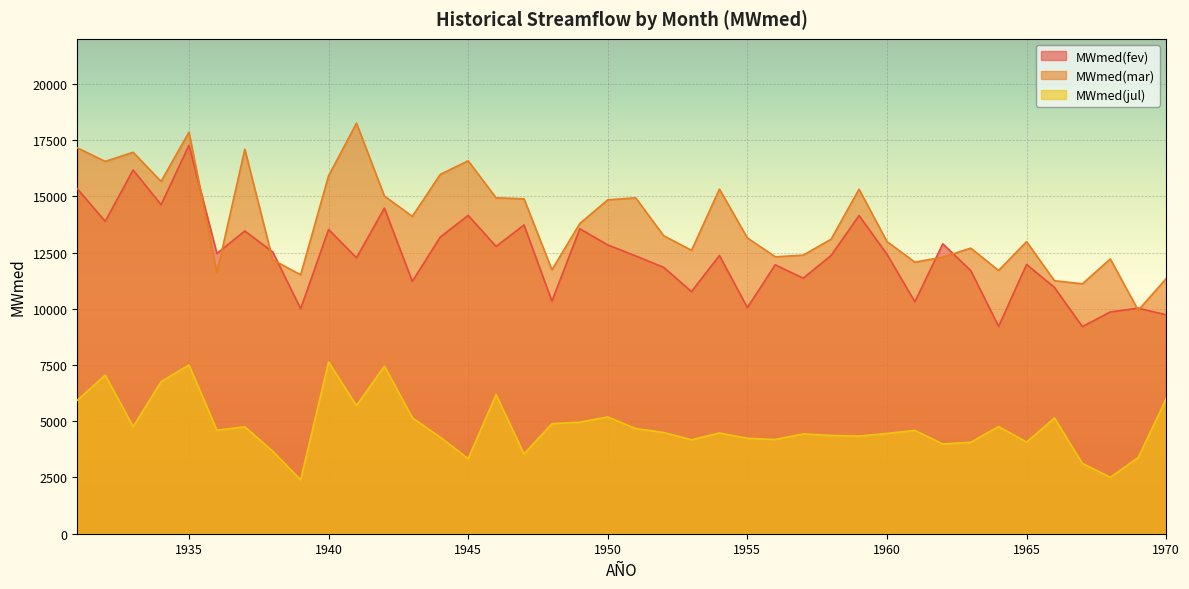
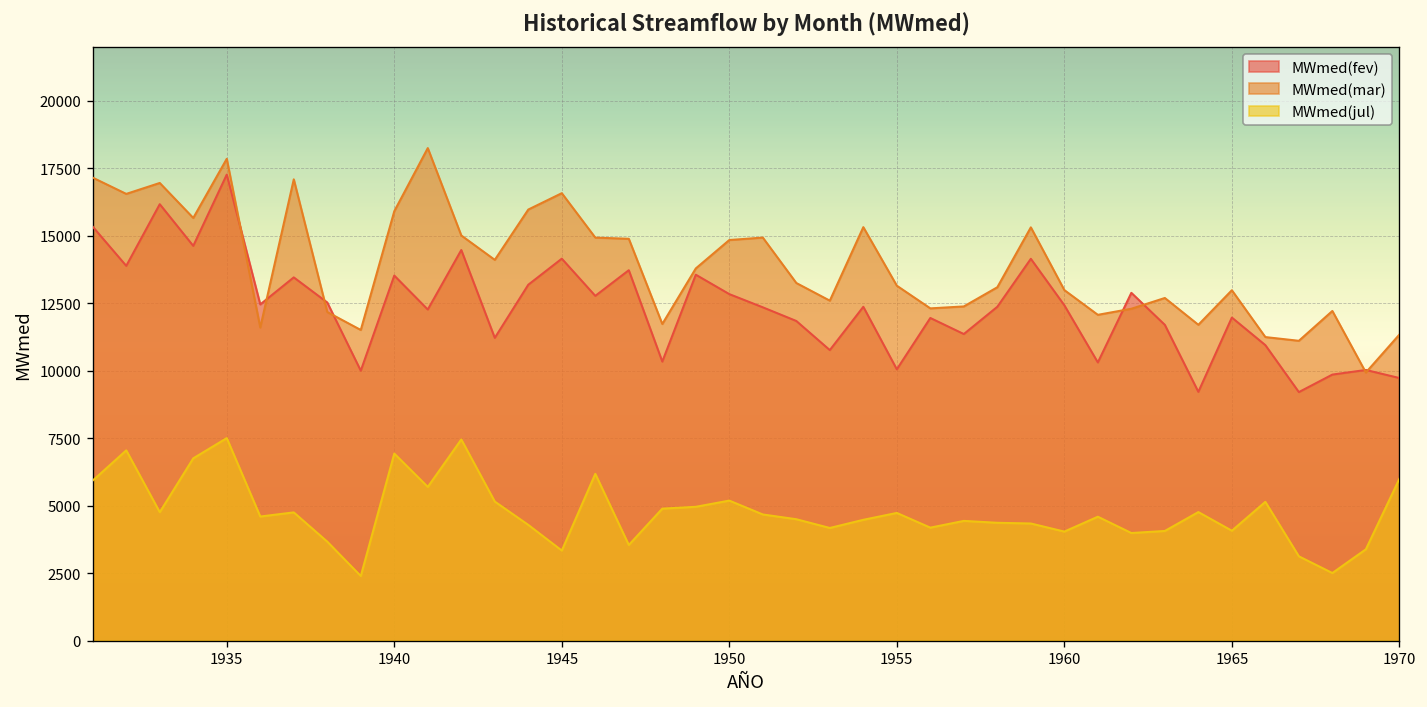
  {
    "MWmed(jul)": {
      "1935": 7500,
-     "1940": 7600,
+     "1940": 6900,
      "1945": 3300,
      "1950": 5200,
-     "1955": 4200,
-     "1960": 4500,
+     "1955": 4700,
+     "1960": 4000,
      "1965": 4100,
      "1970": 6000
    }
  }
